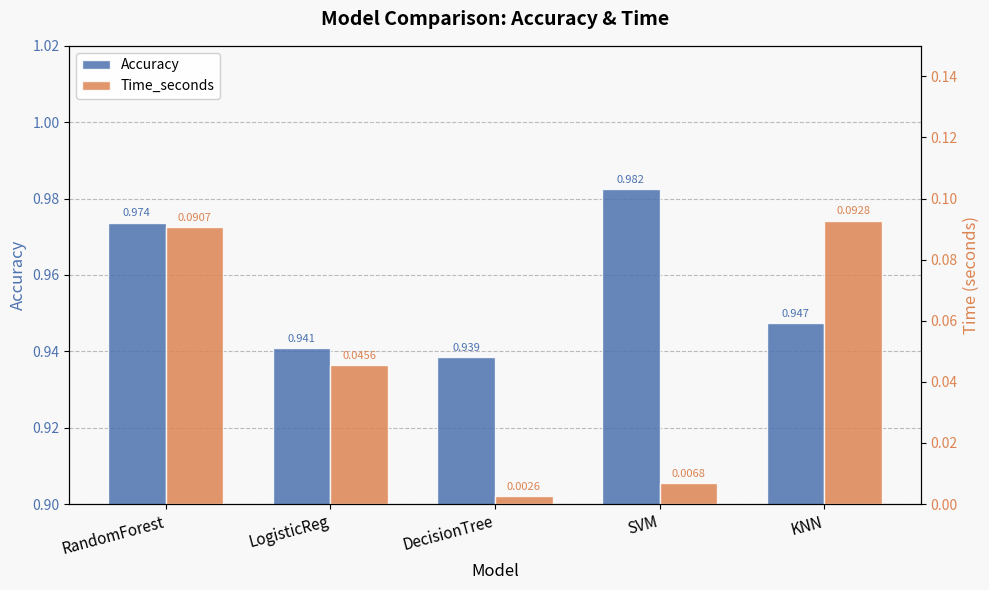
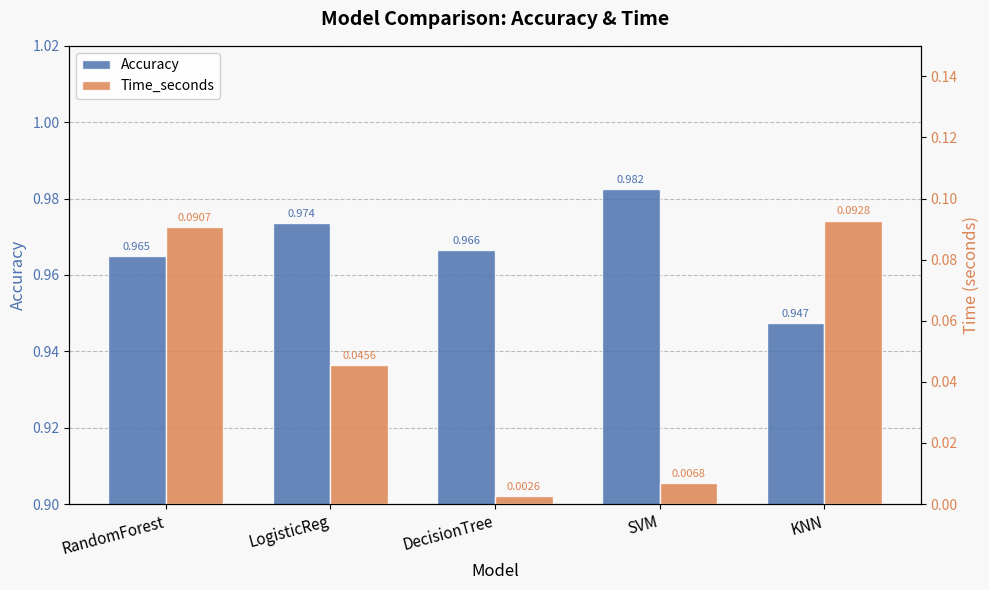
  {
    "Accuracy": {
-     "RandomForest": 0.974,
-     "LogisticReg": 0.941,
-     "DecisionTree": 0.939,
+     "RandomForest": 0.965,
+     "LogisticReg": 0.974,
+     "DecisionTree": 0.966,
      "SVM": 0.982,
      "KNN": 0.947
    },
    "Time_seconds": {
      "RandomForest": 0.0907,
      "LogisticReg": 0.0456,
      "DecisionTree": 0.0026,
      "SVM": 0.0068,
      "KNN": 0.0928
    }
  }
